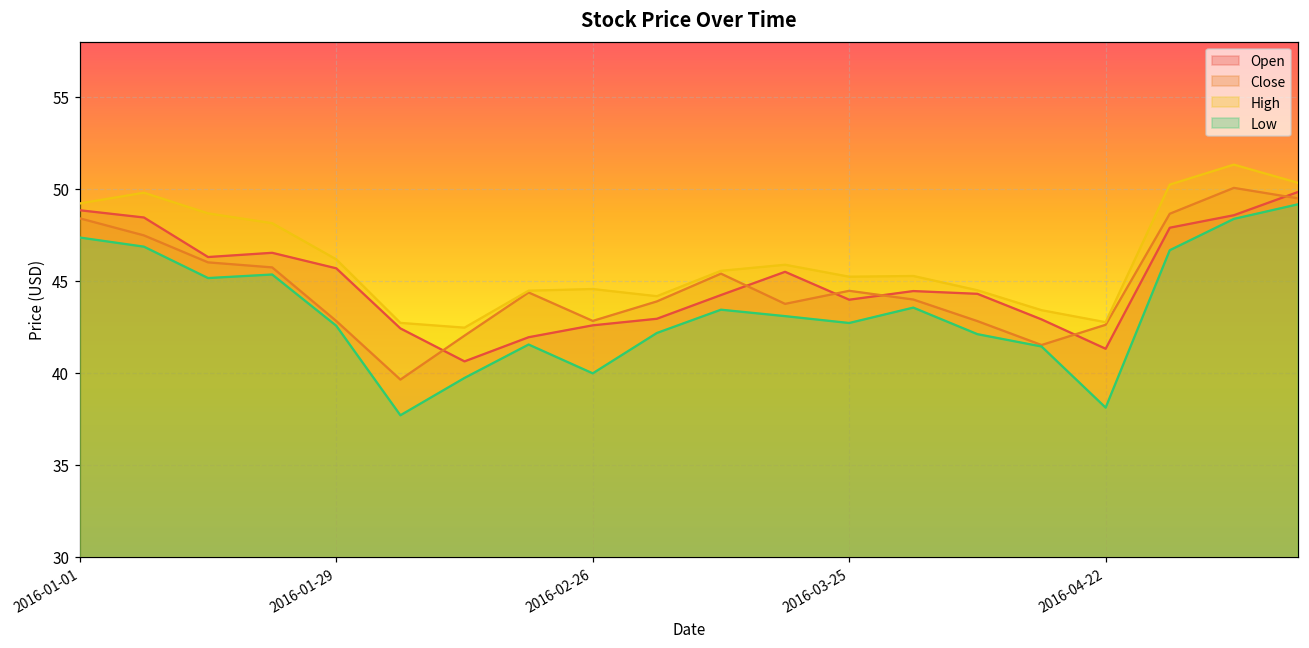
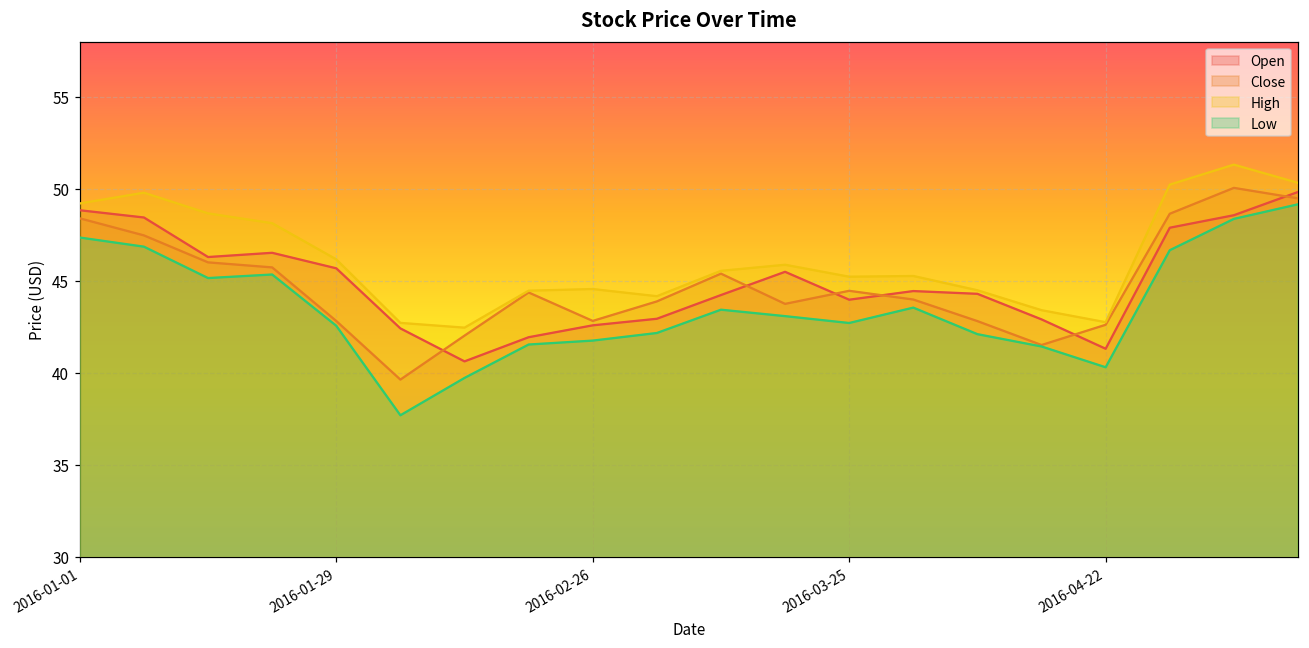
  {
    "Low": {
      "2016-01-01": 47.4,
      "2016-01-29": 42.6,
-     "2016-02-26": 40.0,
+     "2016-02-26": 41.8,
      "2016-03-25": 42.7,
-     "2016-04-22": 38.1
+     "2016-04-22": 40.3
    }
  }
